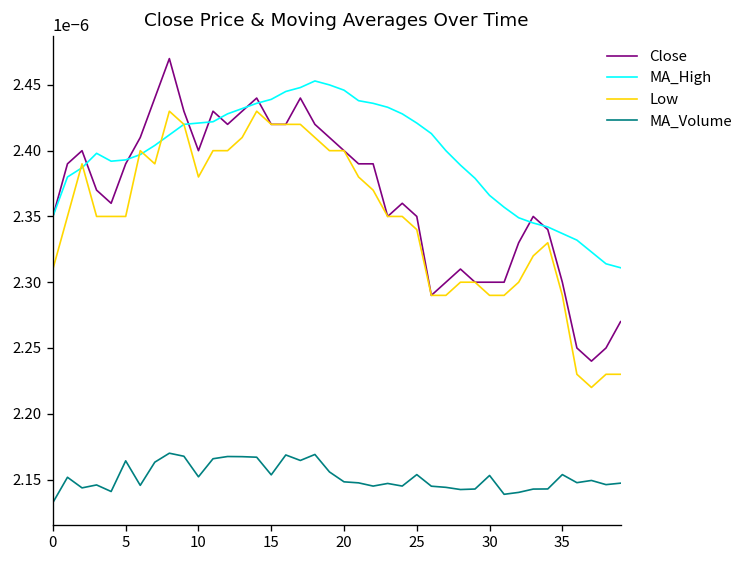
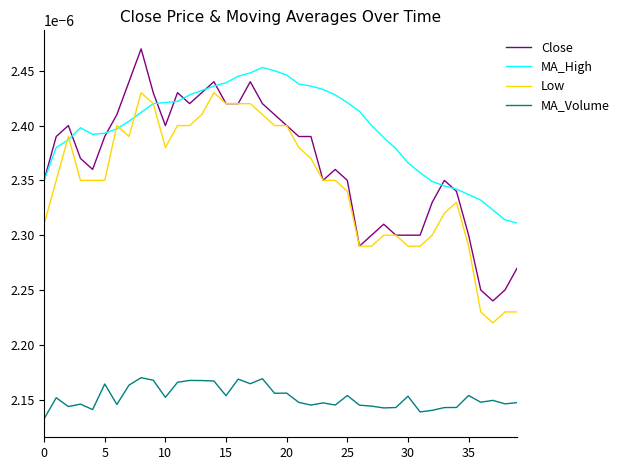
  {
    "Close": {
      "5": 0.000002390,
      "10": 0.000002400,
      "25": 0.000002350,
      "30": 0.000002300,
      "35": 0.000002300
    },
    "MA_High": {
      "5": 0.000002393,
      "10": 0.000002421,
      "15": 0.000002439,
      "20": 0.000002446,
      "25": 0.000002421,
      "30": 0.000002366,
      "35": 0.000002337
    },
    "Low": {
      "0": 0.000002310,
      "5": 0.000002350,
      "10": 0.000002380,
      "25": 0.000002340,
      "30": 0.000002290,
      "35": 0.000002290
    },
    "MA_Volume": {
      "0": 0.000002133,
      "5": 0.000002164,
      "10": 0.000002152,
      "15": 0.000002154,
-     "20": 0.000002148,
+     "20": 0.000002156,
      "25": 0.000002154,
      "30": 0.000002153,
      "35": 0.000002154
    }
  }
